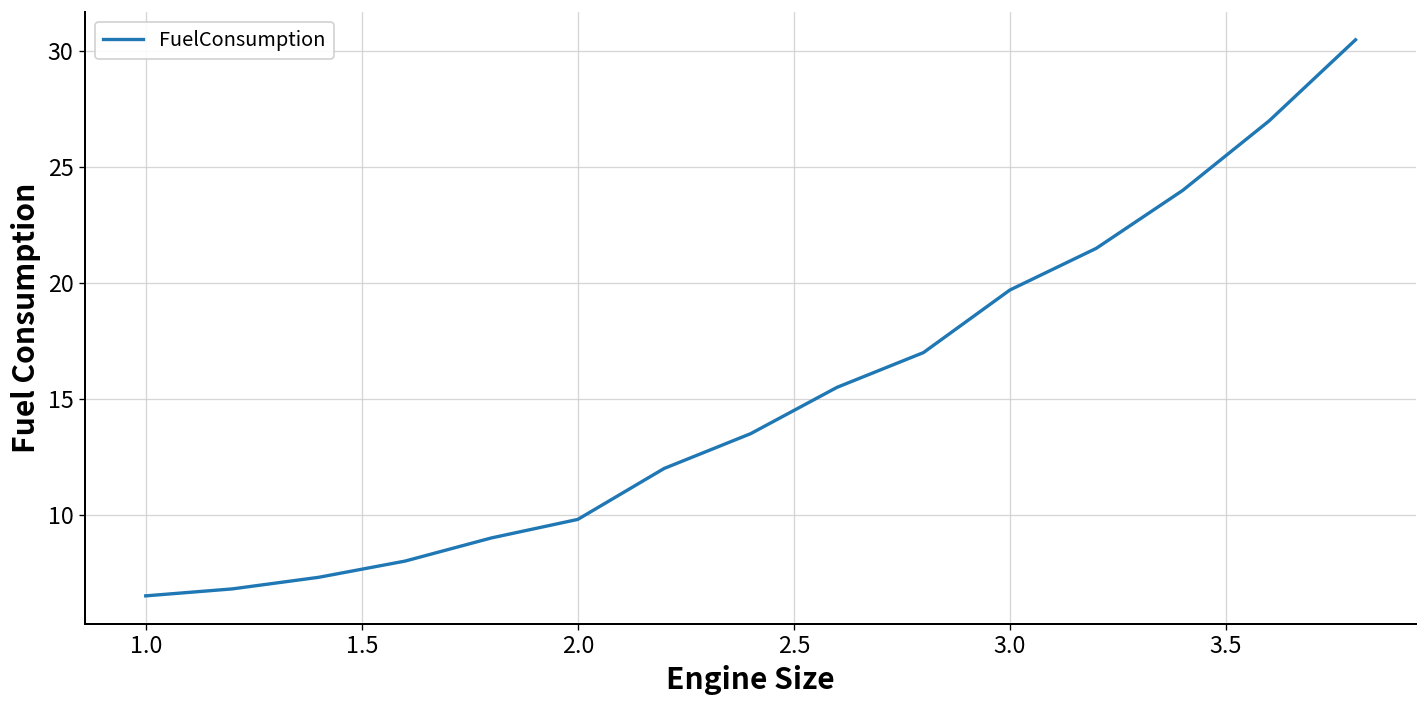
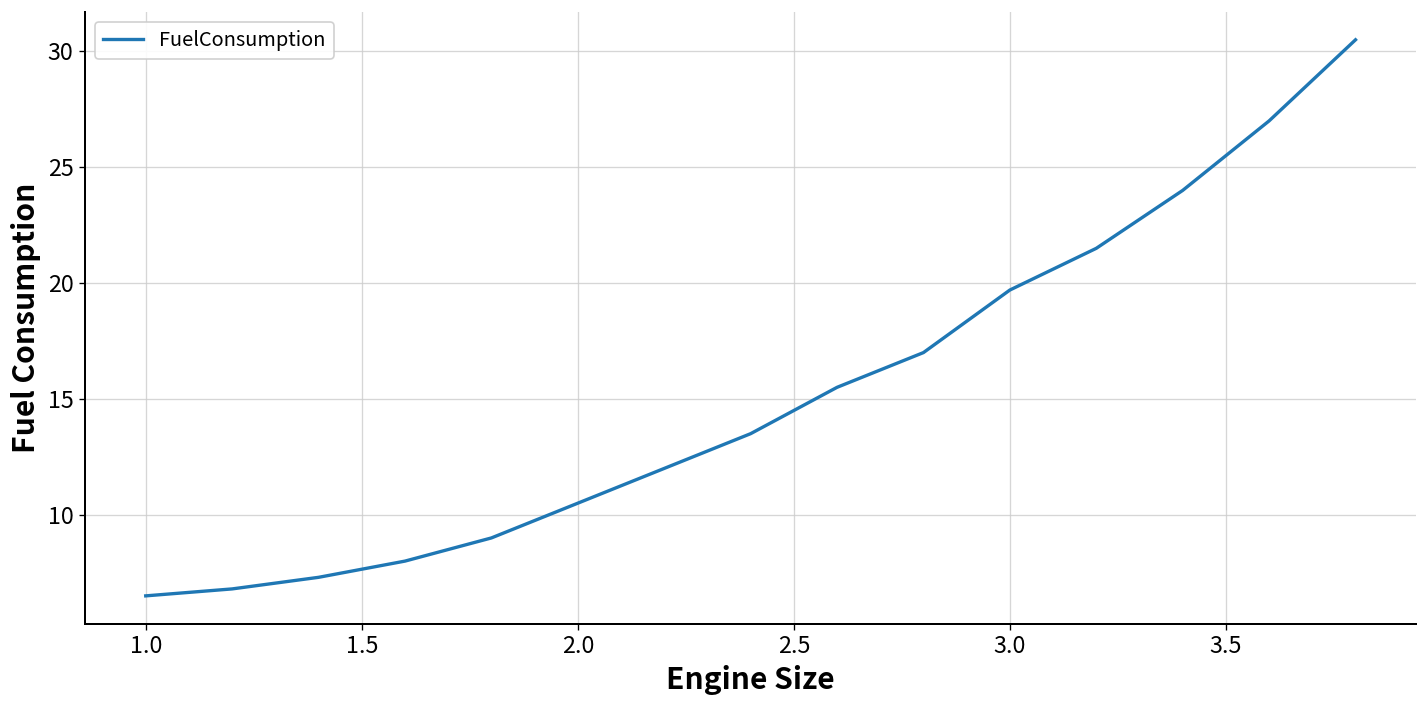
  {
    "1.0": 6.5,
-   "2.0": 9.8,
+   "2.0": 10.5,
    "3.0": 19.7
  }
